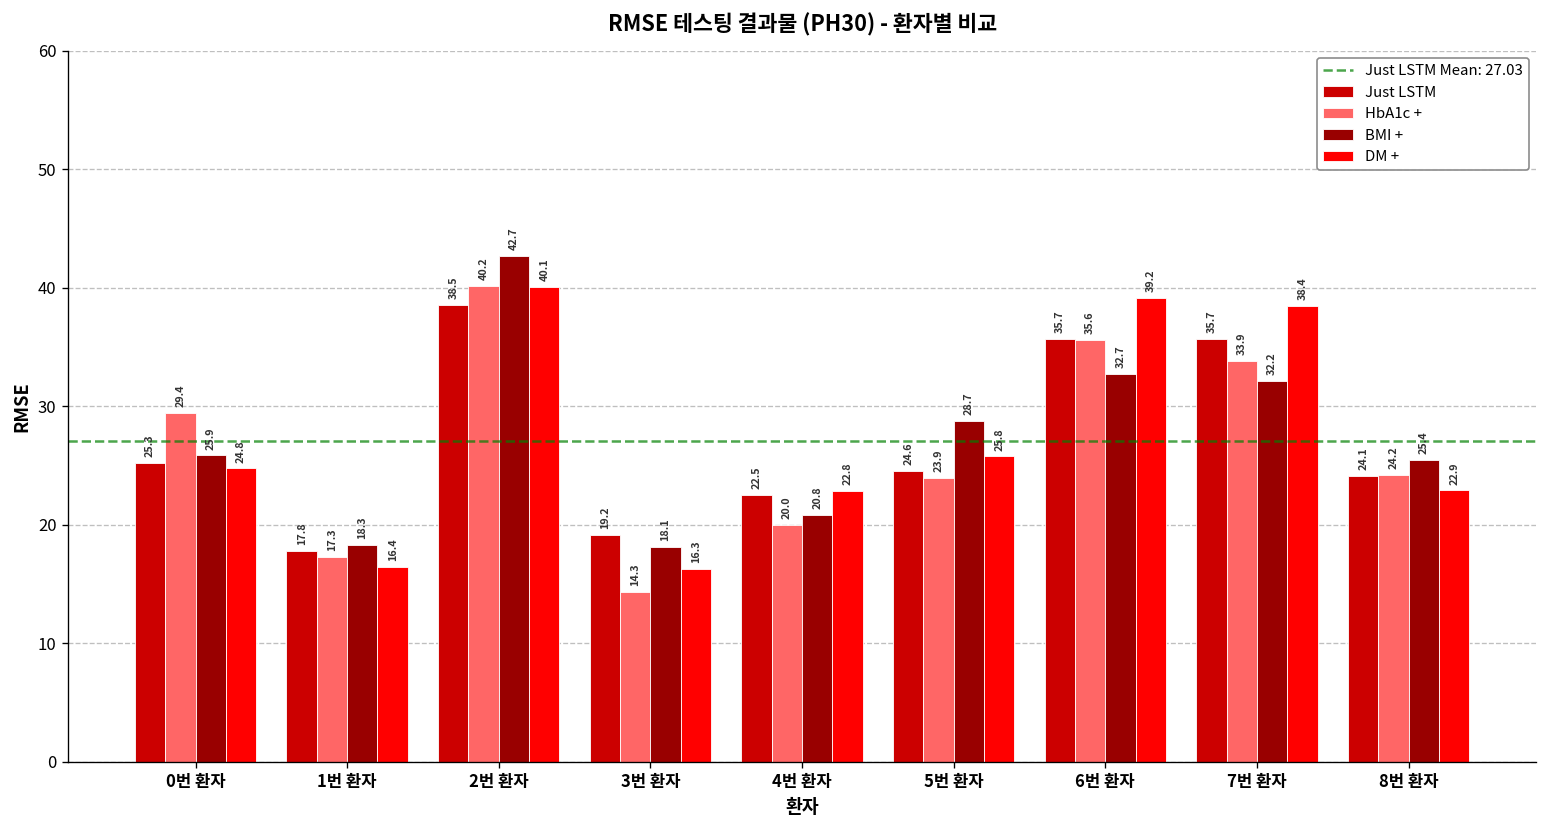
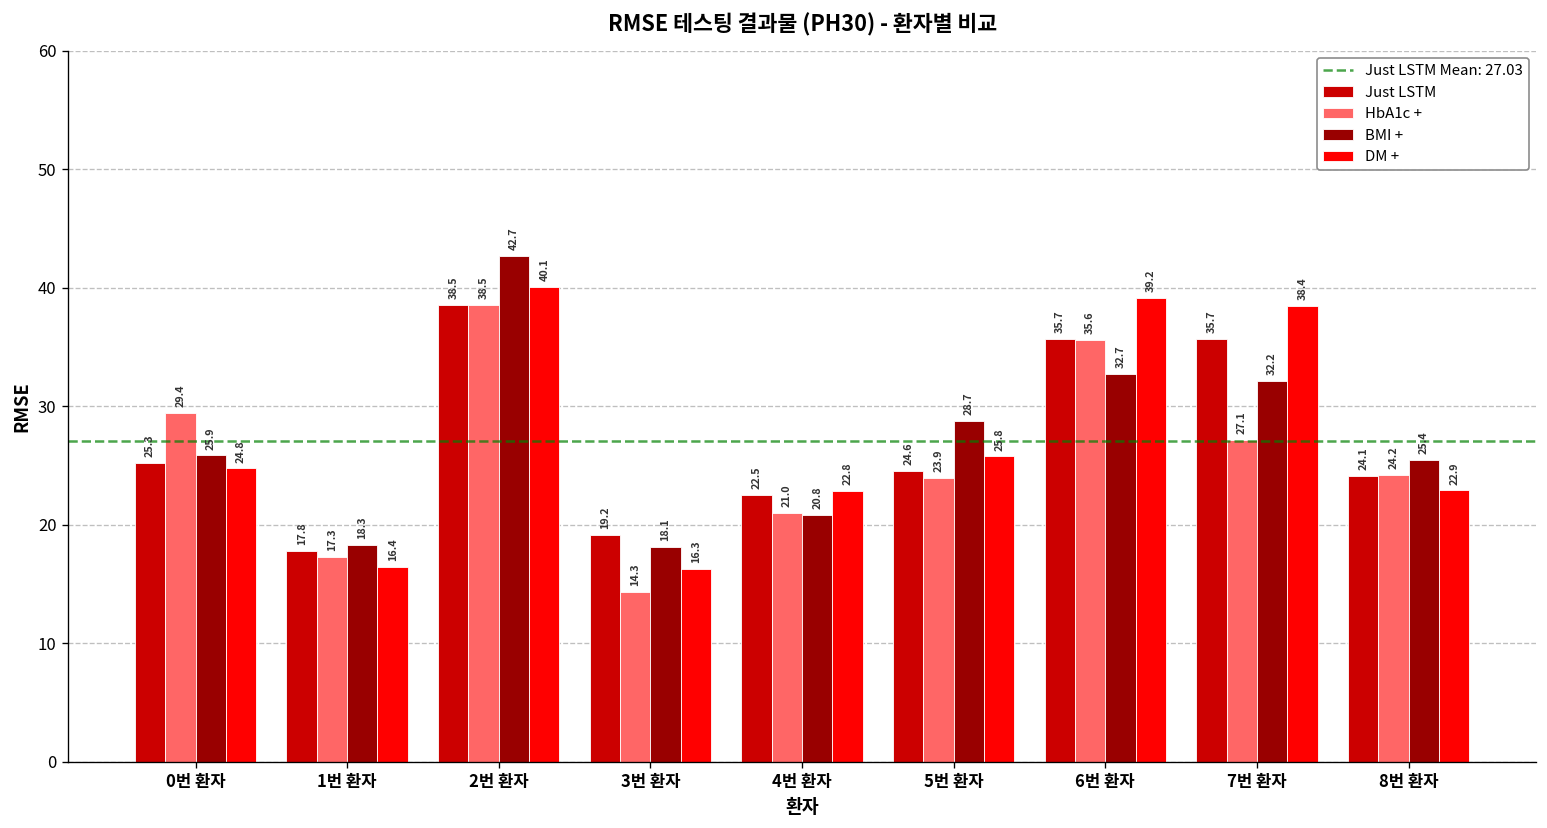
  {
    "HbA1c +": {
      "0번 환자": 29.4,
      "1번 환자": 17.3,
-     "2번 환자": 40.2,
+     "2번 환자": 38.5,
      "3번 환자": 14.3,
-     "4번 환자": 20.0,
+     "4번 환자": 21.0,
      "5번 환자": 23.9,
      "6번 환자": 35.6,
-     "7번 환자": 33.9,
+     "7번 환자": 27.1,
      "8번 환자": 24.2
    }
  }
